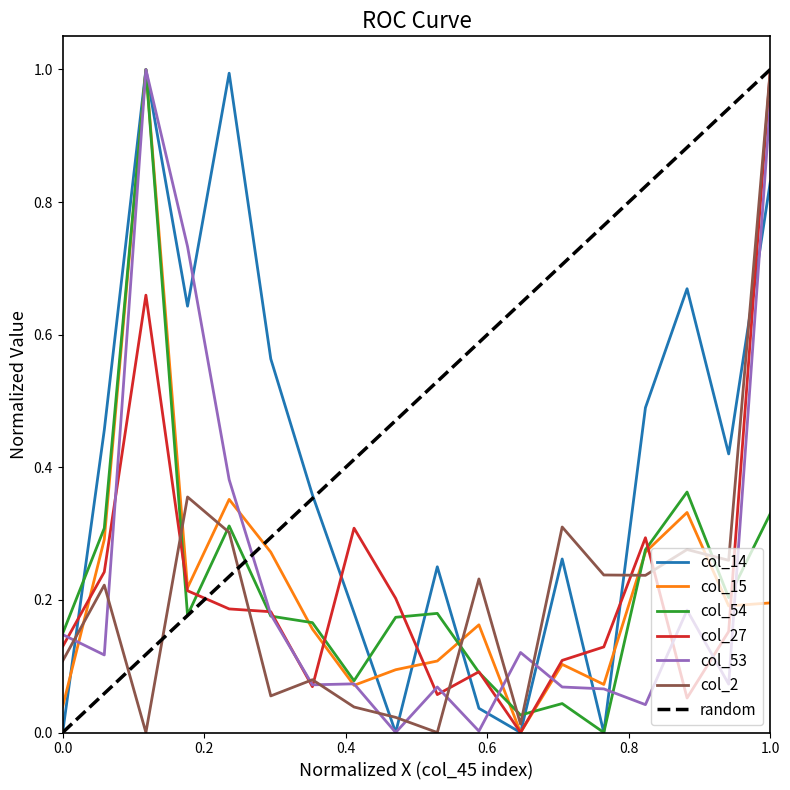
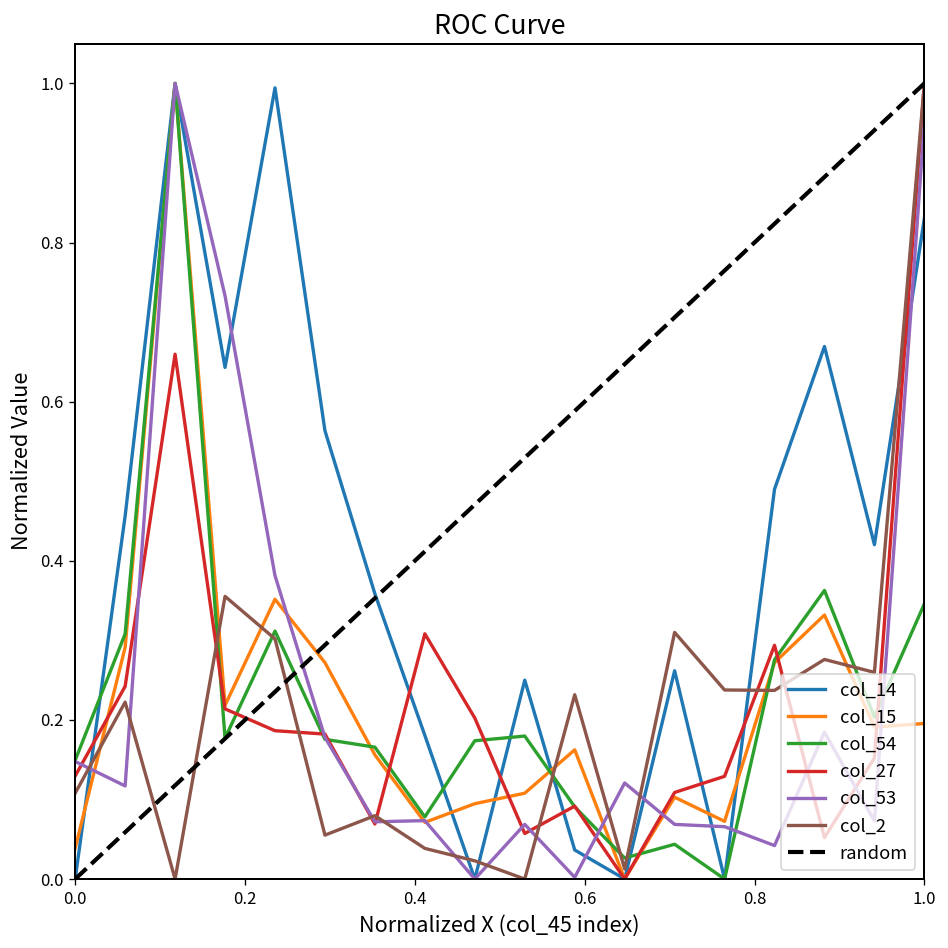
  {
    "col_14": {
      "1.0": 0.83
    },
    "col_15": {
      "0.0": 0.04,
      "1.0": 0.20
    },
    "col_54": {
-     "1.0": 0.33
+     "1.0": 0.35
    },
    "col_27": {
      "0.0": 0.13
    },
    "col_53": {
      "1.0": 0.95
    },
    "col_2": {
      "0.0": 0.11
    }
  }
